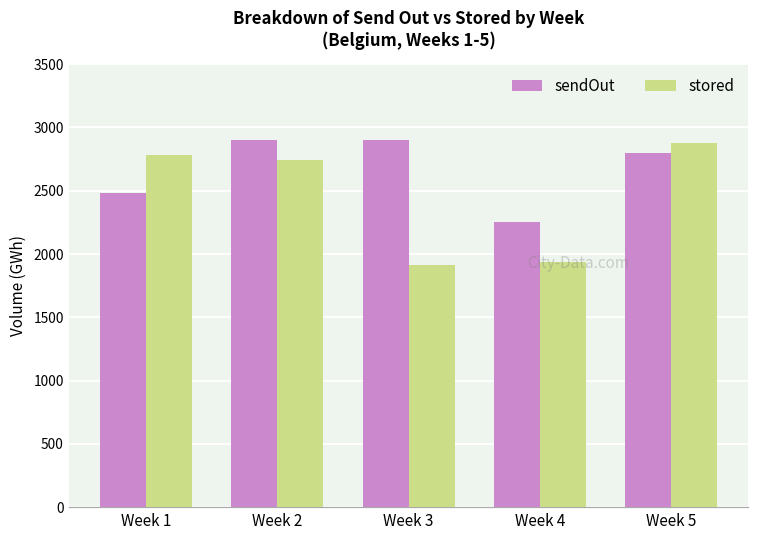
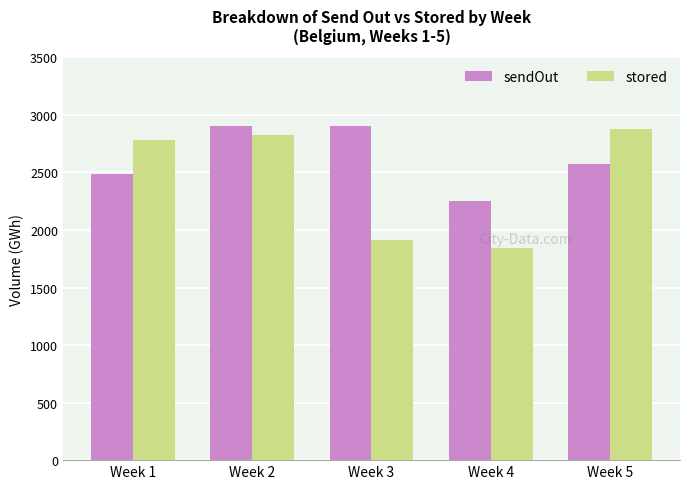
  {
    "sendOut": {
      "Week 1": 2480,
      "Week 2": 2900,
      "Week 3": 2900,
      "Week 4": 2250,
-     "Week 5": 2800
+     "Week 5": 2570
    },
    "stored": {
      "Week 1": 2790,
-     "Week 2": 2740,
+     "Week 2": 2820,
      "Week 3": 1920,
-     "Week 4": 1940,
+     "Week 4": 1840,
      "Week 5": 2880
    }
  }
